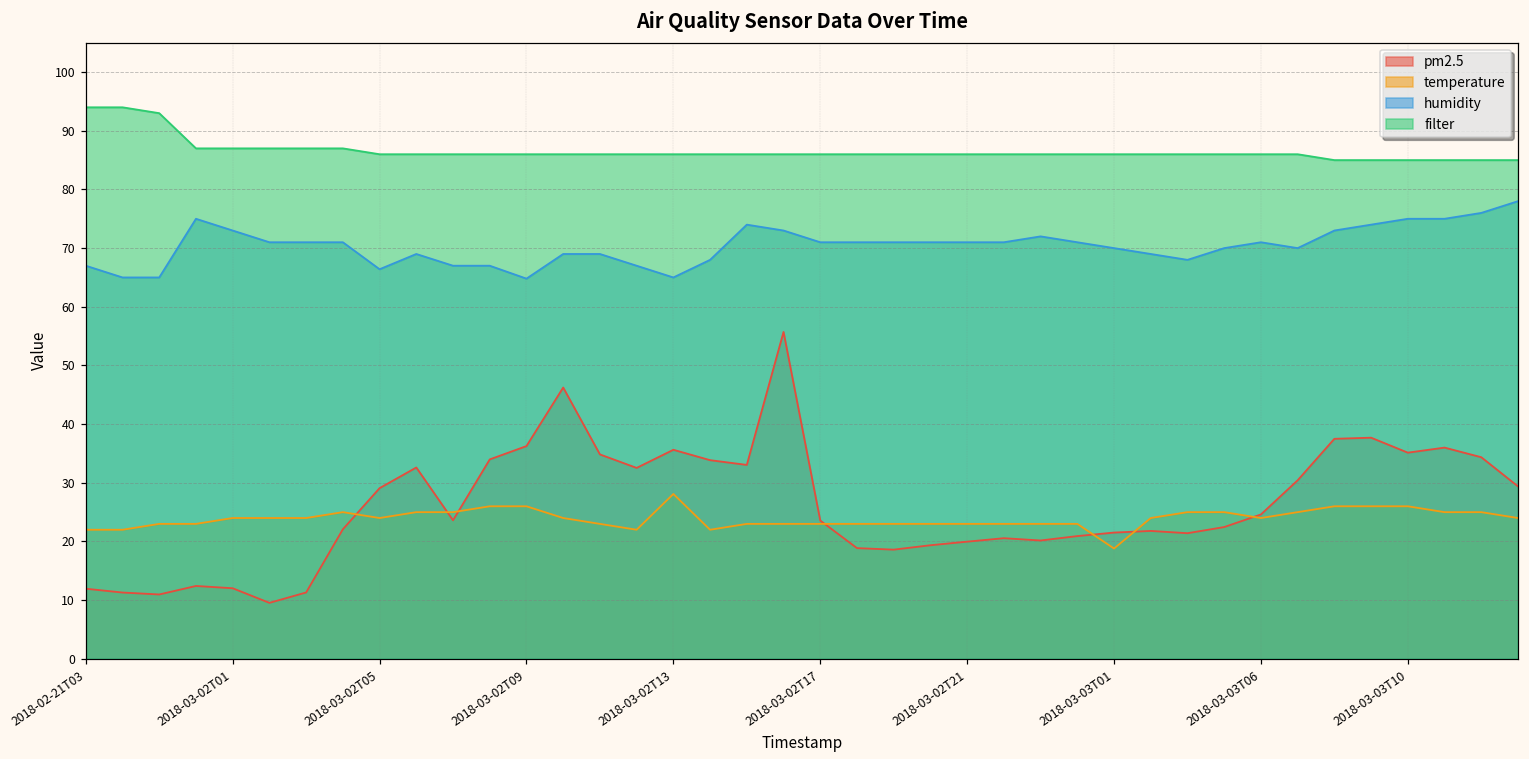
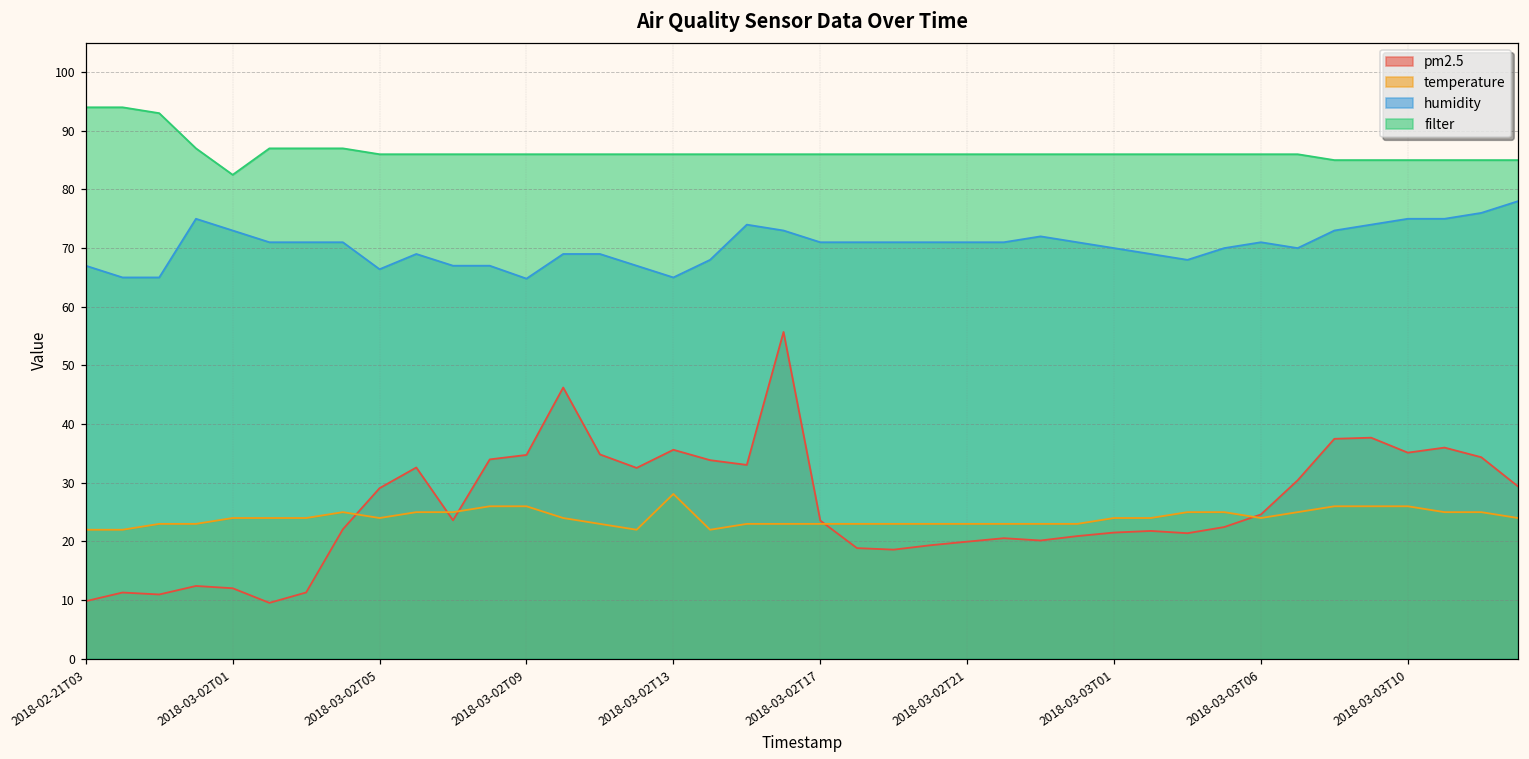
  {
    "pm2.5": {
-     "2018-02-21T03": 12,
+     "2018-02-21T03": 10,
      "2018-03-02T01": 12,
      "2018-03-02T05": 29,
-     "2018-03-02T09": 36,
+     "2018-03-02T09": 35,
      "2018-03-02T13": 36,
      "2018-03-02T17": 24,
      "2018-03-02T21": 20,
      "2018-03-03T01": 22,
      "2018-03-03T06": 25,
      "2018-03-03T10": 35
    },
    "temperature": {
      "2018-02-21T03": 22,
      "2018-03-02T01": 24,
      "2018-03-02T05": 24,
      "2018-03-02T09": 26,
      "2018-03-02T13": 28,
      "2018-03-02T17": 23,
      "2018-03-02T21": 23,
-     "2018-03-03T01": 19,
+     "2018-03-03T01": 24,
      "2018-03-03T06": 24,
      "2018-03-03T10": 26
    },
    "humidity": {
      "2018-02-21T03": 67,
      "2018-03-02T01": 73,
      "2018-03-02T05": 66,
      "2018-03-02T09": 65,
      "2018-03-02T13": 65,
      "2018-03-02T17": 71,
      "2018-03-02T21": 71,
      "2018-03-03T01": 70,
      "2018-03-03T06": 71,
      "2018-03-03T10": 75
    },
    "filter": {
      "2018-02-21T03": 94,
-     "2018-03-02T01": 87,
+     "2018-03-02T01": 83,
      "2018-03-02T05": 86,
      "2018-03-02T09": 86,
      "2018-03-02T13": 86,
      "2018-03-02T17": 86,
      "2018-03-02T21": 86,
      "2018-03-03T01": 86,
      "2018-03-03T06": 86,
      "2018-03-03T10": 85
    }
  }
